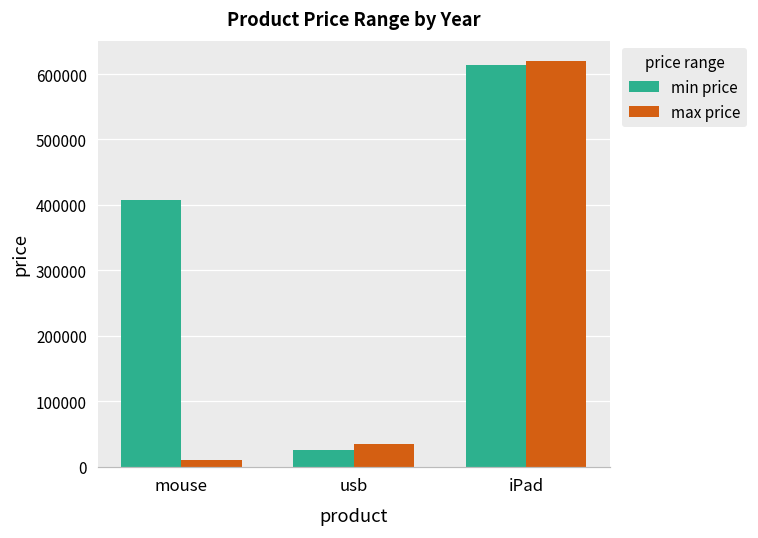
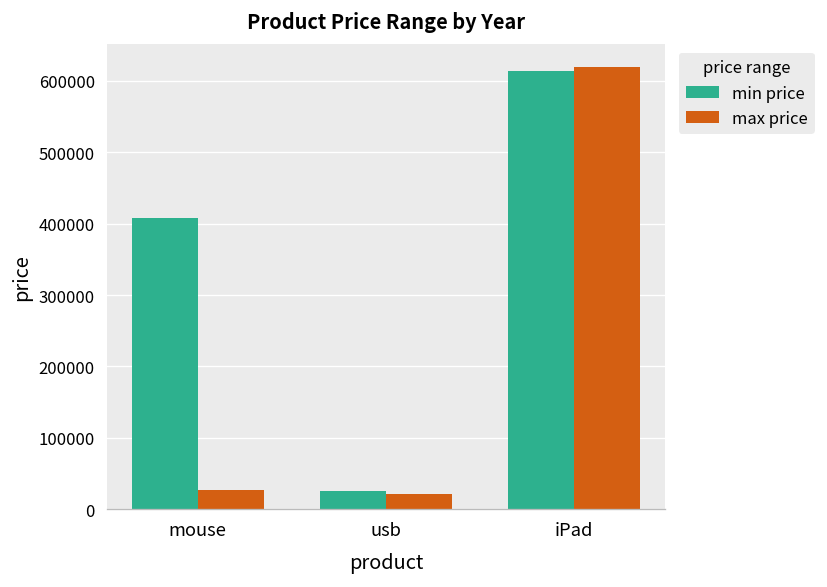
  {
    "min price": {
      "mouse": 410000,
      "usb": 30000,
      "iPad": 610000
    },
    "max price": {
-     "mouse": 10000,
-     "usb": 40000,
+     "mouse": 30000,
+     "usb": 20000,
      "iPad": 620000
    }
  }
